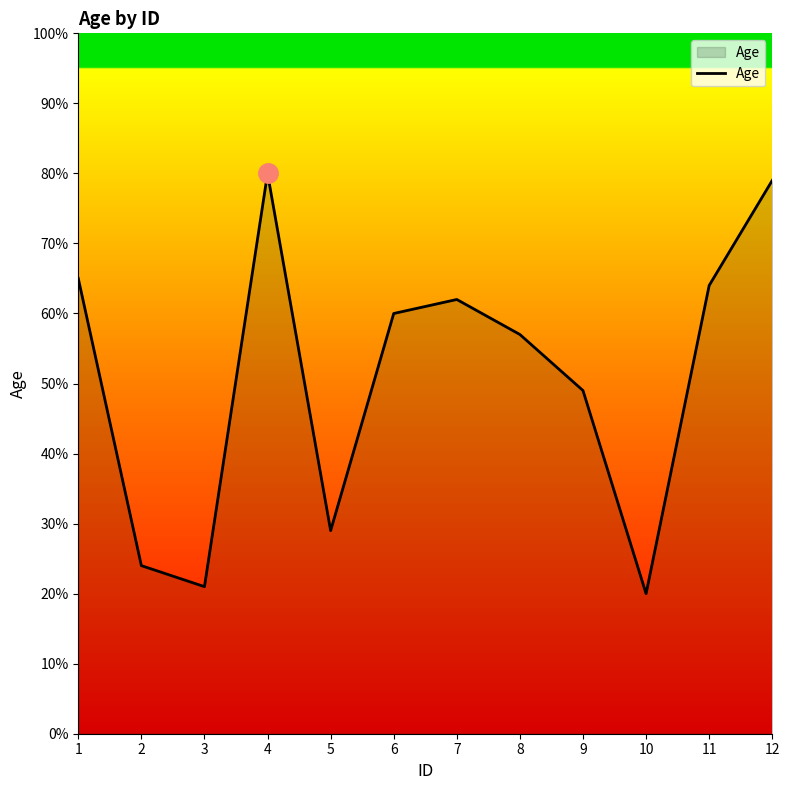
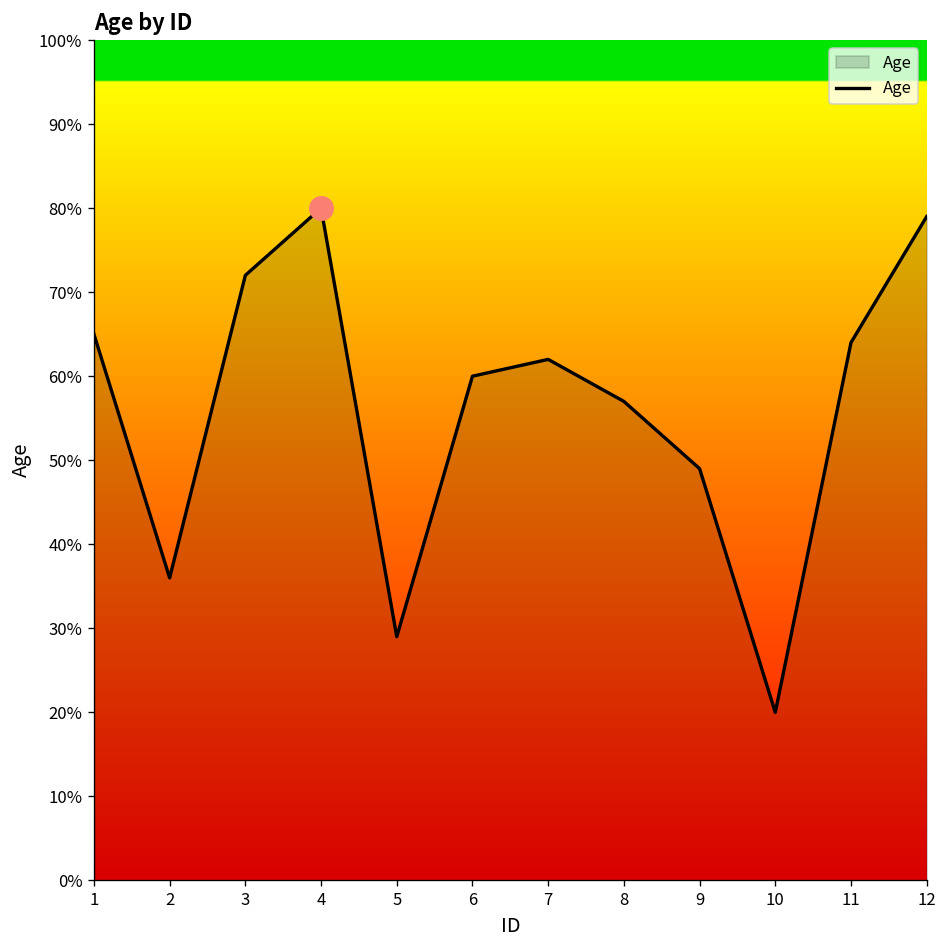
  {
    "Age": {
      "1": "65%",
-     "2": "24%",
-     "3": "21%",
+     "2": "36%",
+     "3": "72%",
      "5": "29%",
      "6": "60%",
      "7": "62%",
      "8": "57%",
      "9": "49%",
      "10": "20%",
      "11": "64%",
      "12": "79%"
    }
  }
